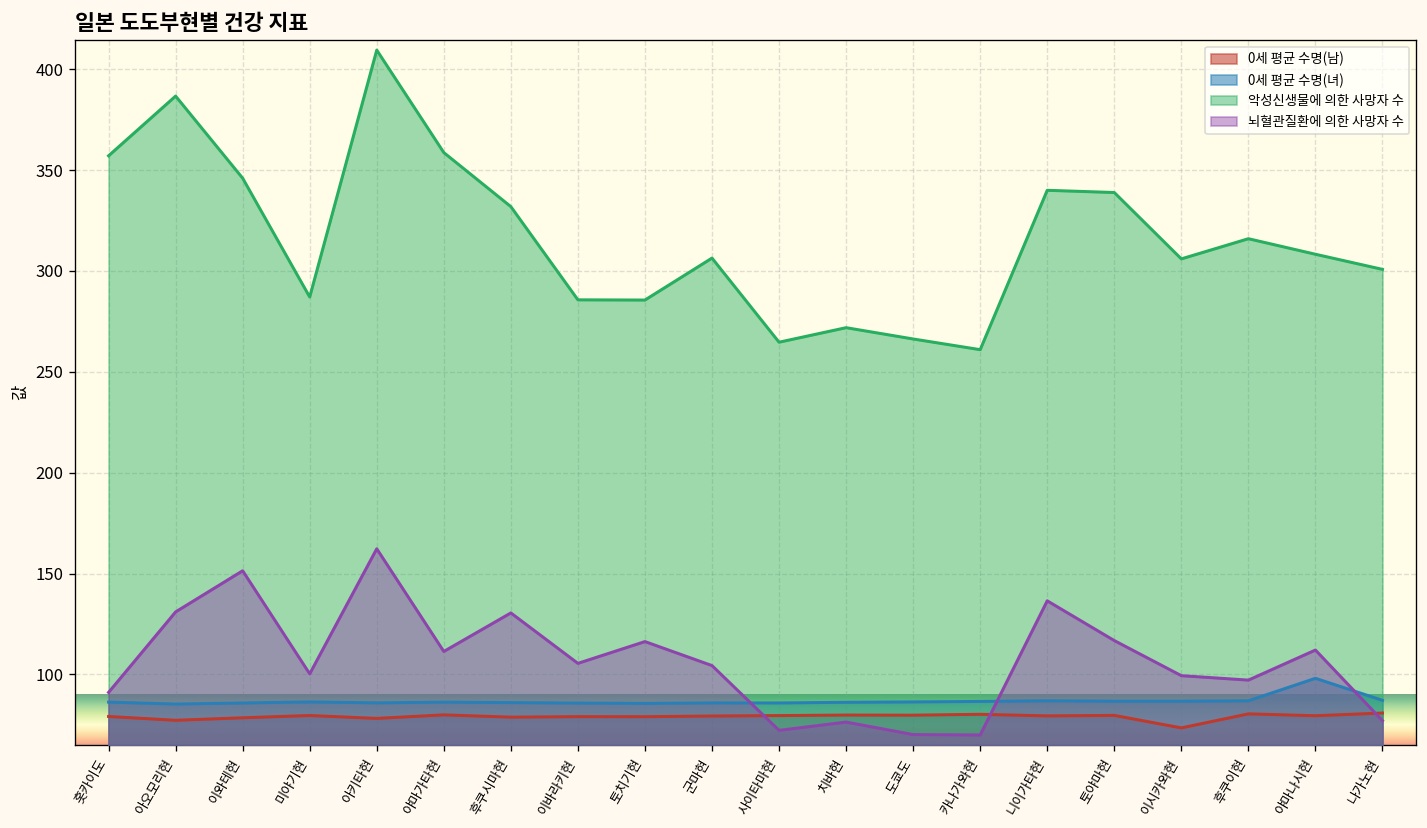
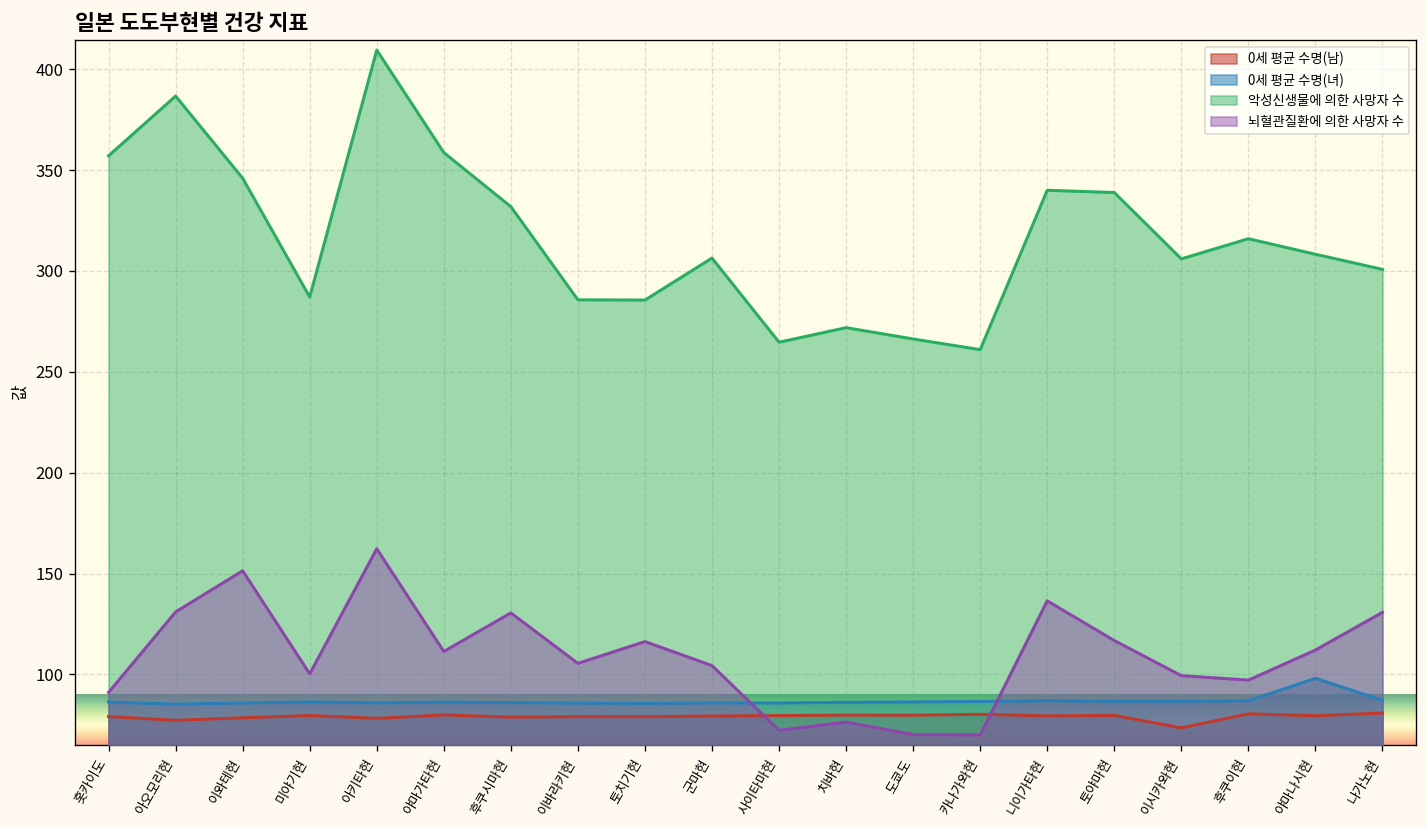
  {
    "0세 평균 수명(남)": {
      "홋카이도": 79,
      "아오모리현": 77,
      "이와테현": 79,
      "미야기현": 80,
      "아키타현": 78,
      "야마가타현": 80,
      "후쿠시마현": 79,
      "이바라키현": 79,
      "토치기현": 79,
      "군마현": 79,
      "사이타마현": 80,
      "치바현": 80,
      "도쿄도": 80,
      "카나가와현": 80,
      "니이가타현": 79,
      "토야마현": 80,
      "이시카와현": 74,
      "후쿠이현": 80,
      "야마나시현": 80,
      "나가노현": 81
    },
    "0세 평균 수명(녀)": {
      "홋카이도": 86,
      "아오모리현": 85,
      "이와테현": 86,
      "미야기현": 86,
      "아키타현": 86,
      "야마가타현": 86,
      "후쿠시마현": 86,
      "이바라키현": 86,
      "토치기현": 86,
      "군마현": 86,
      "사이타마현": 86,
      "치바현": 86,
      "도쿄도": 86,
      "카나가와현": 87,
      "니이가타현": 87,
      "토야마현": 87,
      "이시카와현": 87,
      "후쿠이현": 87,
      "야마나시현": 98,
      "나가노현": 87
    },
    "악성신생물에 의한 사망자 수": {
      "홋카이도": 357,
      "아오모리현": 387,
      "이와테현": 346,
      "미야기현": 287,
      "아키타현": 410,
      "야마가타현": 359,
      "후쿠시마현": 332,
      "이바라키현": 286,
      "토치기현": 286,
      "군마현": 306,
      "사이타마현": 265,
      "치바현": 272,
      "도쿄도": 266,
      "카나가와현": 261,
      "니이가타현": 340,
      "토야마현": 339,
      "이시카와현": 306,
      "후쿠이현": 316,
      "야마나시현": 308,
      "나가노현": 301
    },
    "뇌혈관질환에 의한 사망자 수": {
      "홋카이도": 91,
      "아오모리현": 131,
      "이와테현": 151,
      "미야기현": 100,
      "아키타현": 162,
      "야마가타현": 111,
      "후쿠시마현": 131,
      "이바라키현": 106,
      "토치기현": 116,
      "군마현": 104,
      "사이타마현": 72,
      "치바현": 76,
      "도쿄도": 70,
      "카나가와현": 70,
      "니이가타현": 137,
      "토야마현": 117,
      "이시카와현": 99,
      "후쿠이현": 97,
      "야마나시현": 112,
-     "나가노현": 77
+     "나가노현": 131
    }
  }
